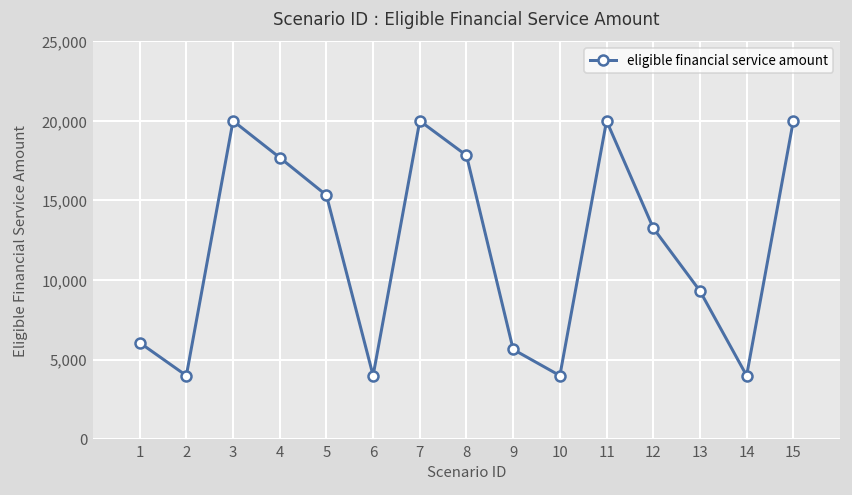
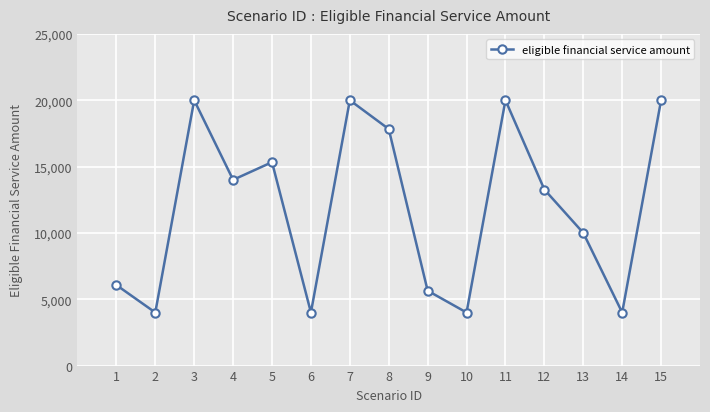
  {
    "1": "6,100",
    "2": "4,000",
    "3": "20,000",
-   "4": "17,700",
+   "4": "14,000",
    "5": "15,300",
    "6": "4,000",
    "7": "20,000",
    "8": "17,800",
    "9": "5,600",
    "10": "4,000",
    "11": "20,000",
    "12": "13,300",
-   "13": "9,300",
+   "13": "10,000",
    "14": "4,000",
    "15": "20,000"
  }
